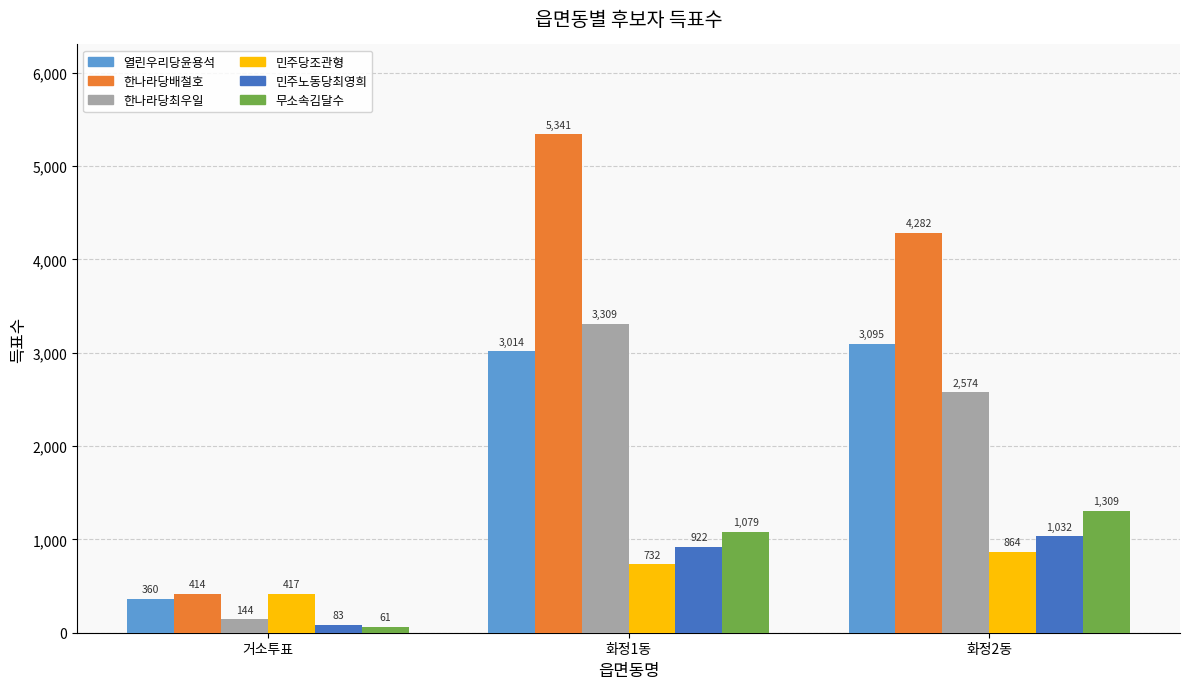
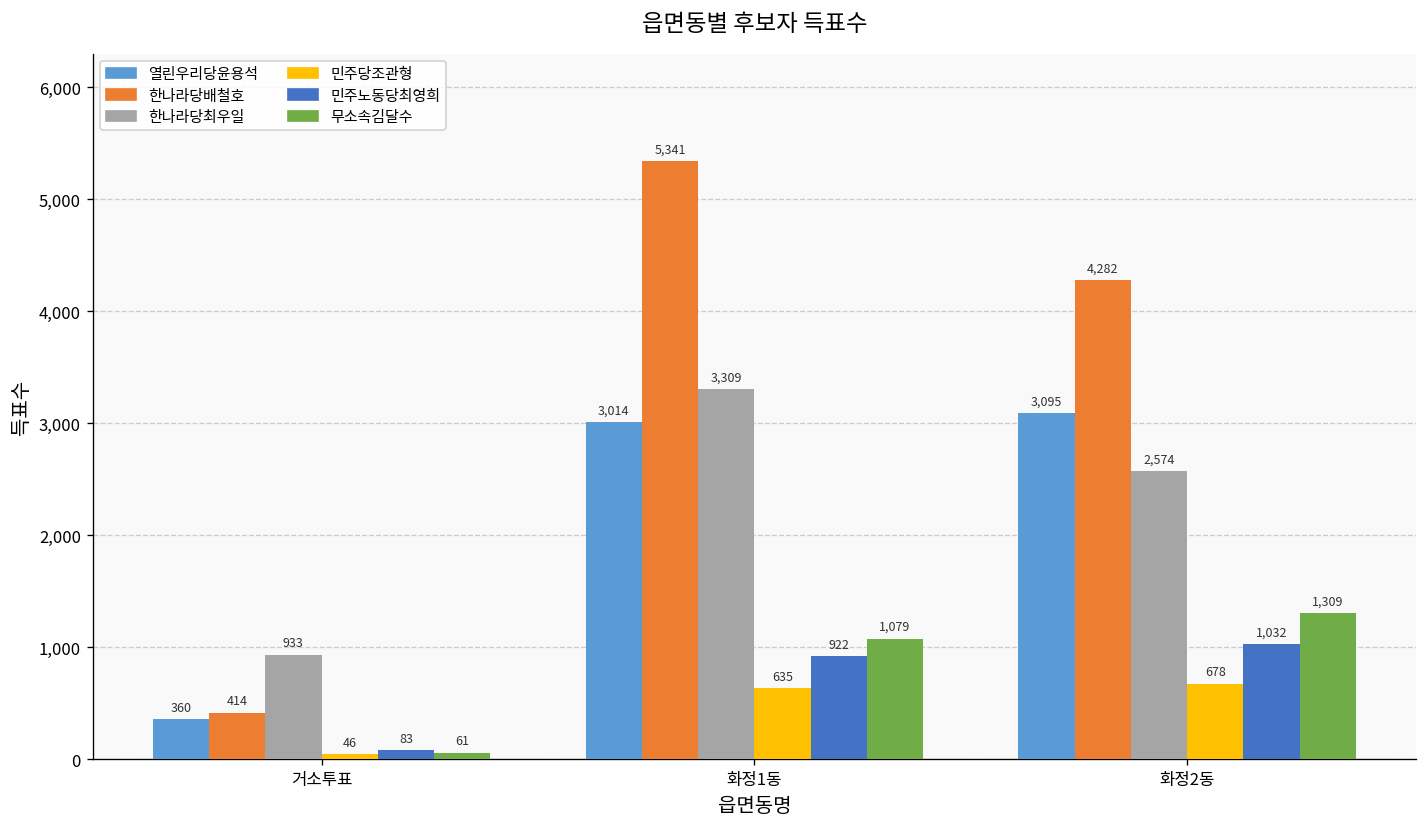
  {
    "한나라당배철호": {
      "거소투표": "414",
      "화정1동": "5,341",
      "화정2동": "4,282"
    },
    "한나라당최우일": {
-     "거소투표": "144",
+     "거소투표": "933",
      "화정1동": "3,309",
      "화정2동": "2,574"
    },
    "민주당조관형": {
-     "거소투표": "417",
-     "화정1동": "732",
-     "화정2동": "864"
+     "거소투표": "46",
+     "화정1동": "635",
+     "화정2동": "678"
    },
    "무소속김달수": {
      "거소투표": "61",
      "화정1동": "1,079",
      "화정2동": "1,309"
    }
  }
